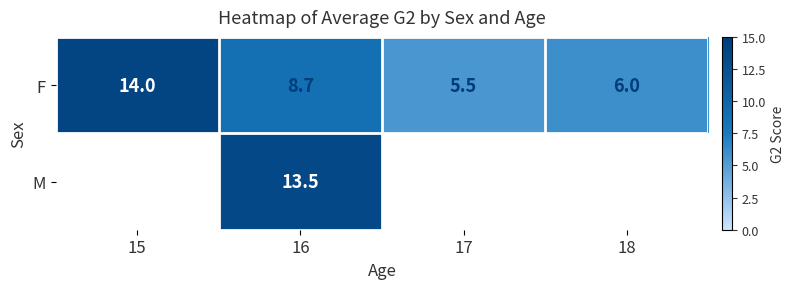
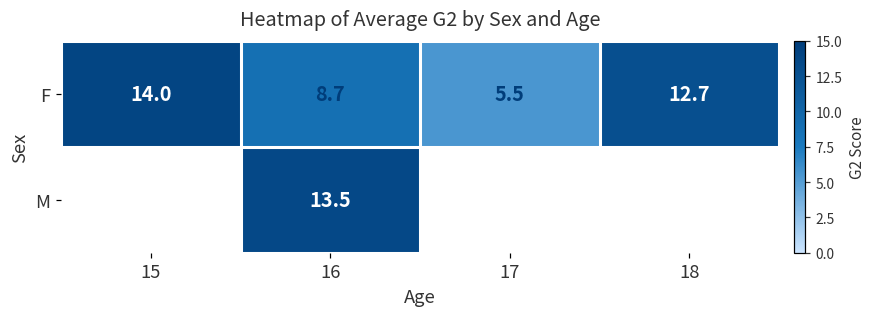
  {
    "F": {
      "15": 14.0,
      "16": 8.7,
      "17": 5.5,
-     "18": 6.0
+     "18": 12.7
    },
    "M": {
      "16": 13.5
    }
  }
